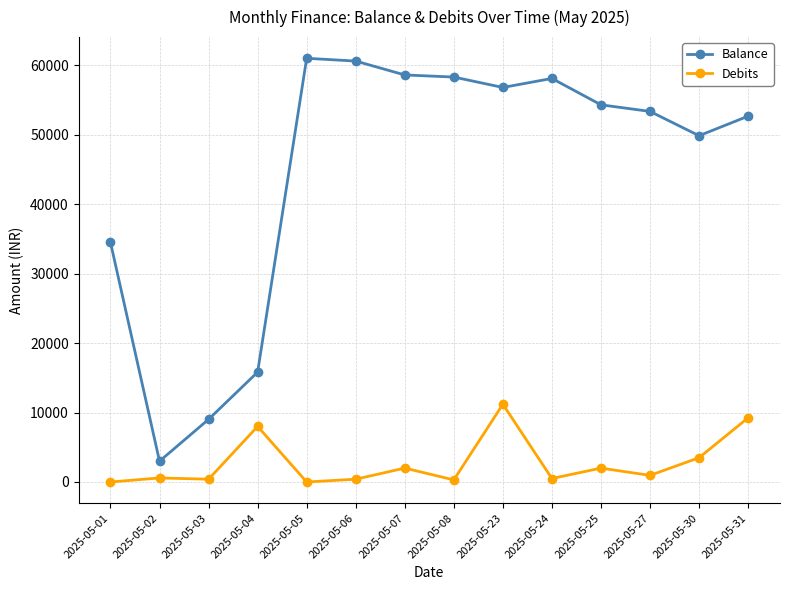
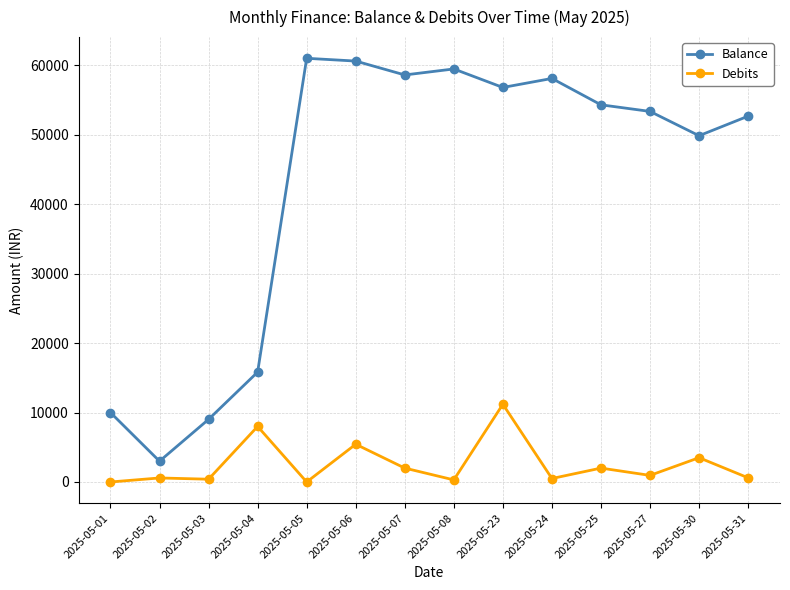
  {
    "Balance": {
-     "2025-05-01": 35000,
+     "2025-05-01": 10000,
      "2025-05-02": 3000,
      "2025-05-03": 9000,
      "2025-05-04": 16000,
      "2025-05-05": 61000,
      "2025-05-06": 61000,
      "2025-05-07": 59000,
-     "2025-05-08": 58000,
+     "2025-05-08": 59000,
      "2025-05-23": 57000,
      "2025-05-24": 58000,
      "2025-05-25": 54000,
      "2025-05-27": 53000,
      "2025-05-30": 50000,
      "2025-05-31": 53000
    },
    "Debits": {
      "2025-05-01": 0,
      "2025-05-02": 1000,
      "2025-05-03": 0,
      "2025-05-04": 8000,
      "2025-05-05": 0,
-     "2025-05-06": 0,
+     "2025-05-06": 5000,
      "2025-05-07": 2000,
      "2025-05-08": 0,
      "2025-05-23": 11000,
      "2025-05-24": 1000,
      "2025-05-25": 2000,
      "2025-05-27": 1000,
      "2025-05-30": 4000,
-     "2025-05-31": 9000
+     "2025-05-31": 1000
    }
  }
